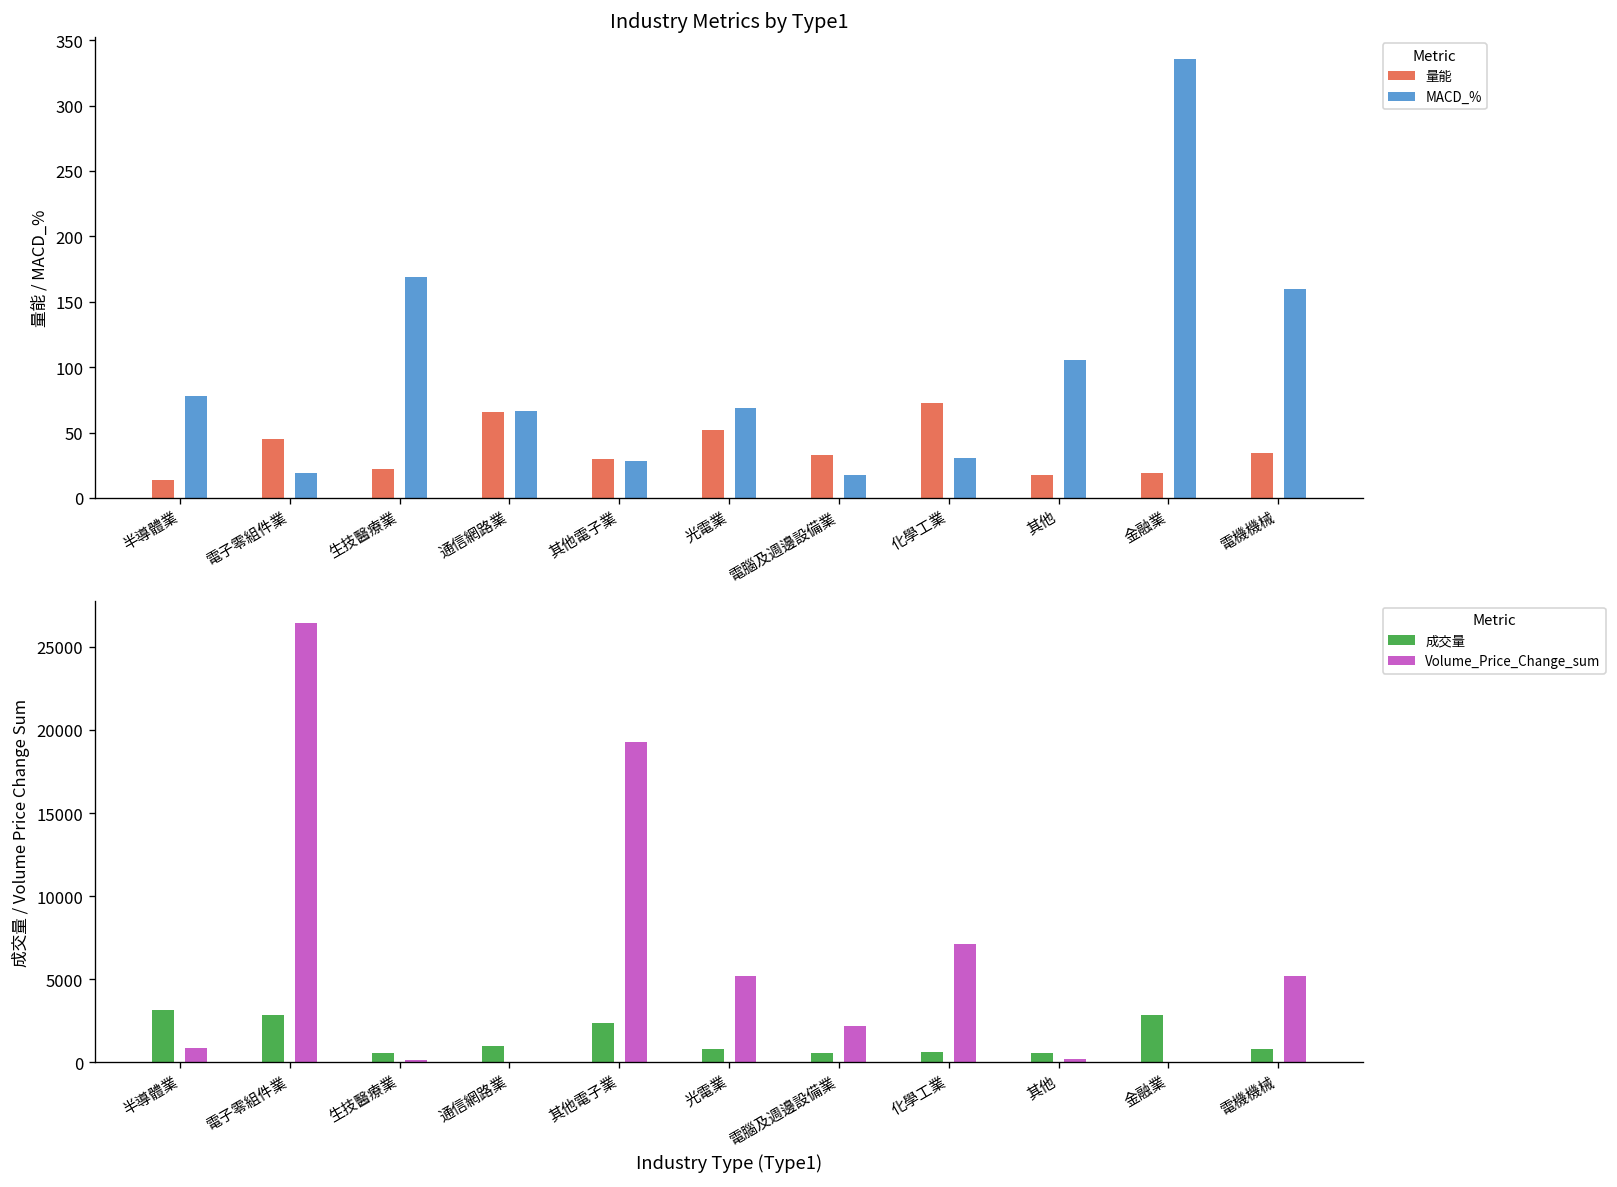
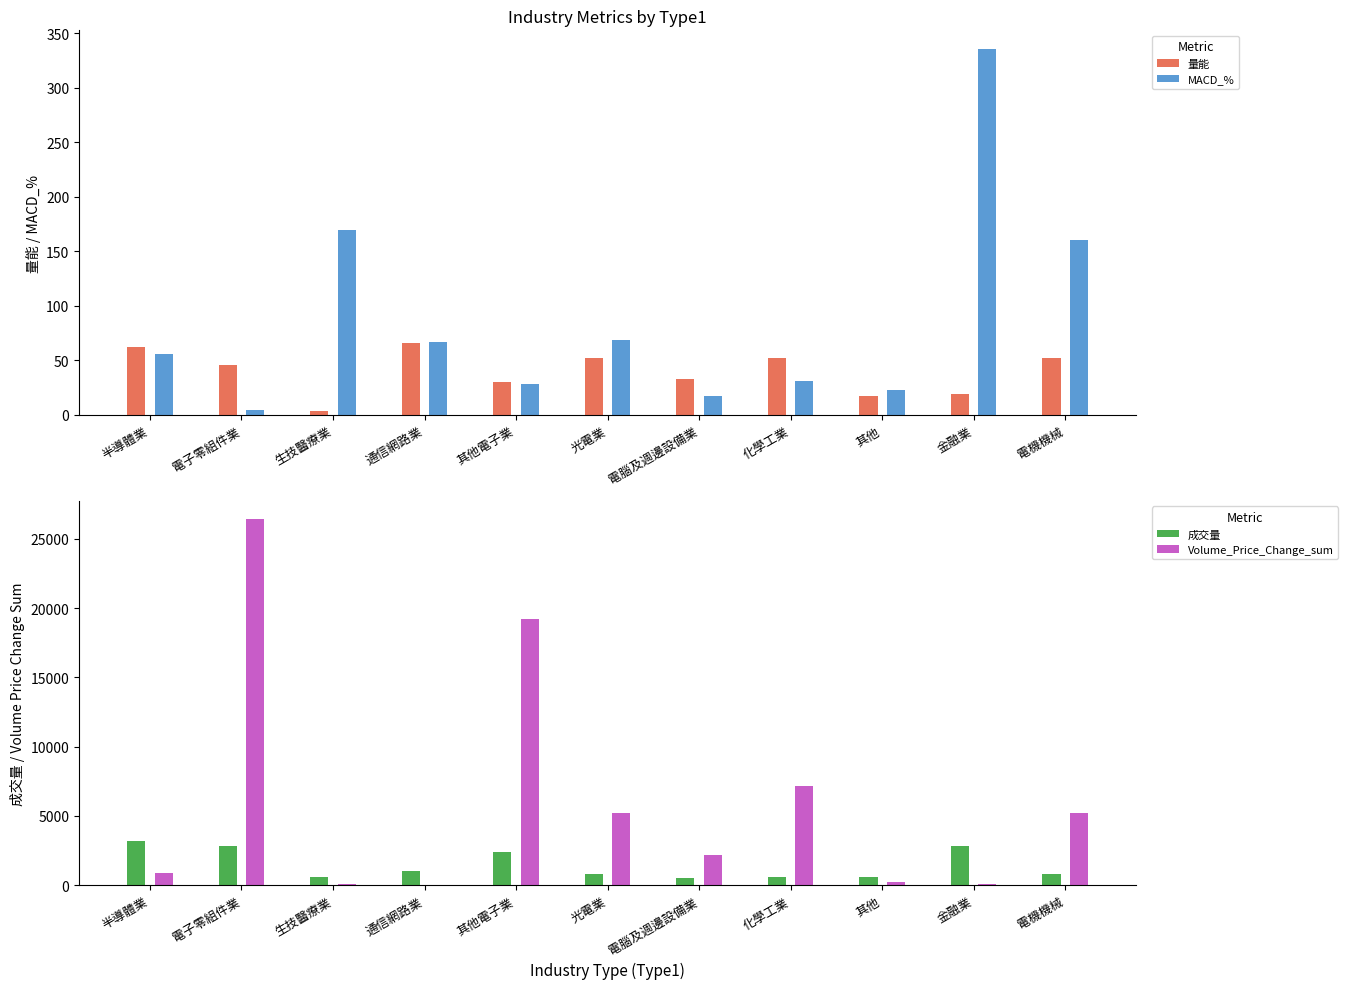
  {
    "Industry Metrics by Type1": {
      "量能": {
-       "半導體業": 14,
+       "半導體業": 62,
        "電子零組件業": 45,
-       "生技醫療業": 22,
+       "生技醫療業": 4,
        "通信網路業": 66,
        "其他電子業": 30,
        "光電業": 52,
        "電腦及週邊設備業": 33,
-       "化學工業": 73,
+       "化學工業": 52,
        "其他": 18,
        "金融業": 19,
-       "電機機械": 34
+       "電機機械": 52
      },
      "MACD_%": {
-       "半導體業": 78,
-       "電子零組件業": 19,
+       "半導體業": 56,
+       "電子零組件業": 4,
        "生技醫療業": 169,
        "通信網路業": 67,
        "其他電子業": 28,
        "光電業": 69,
        "電腦及週邊設備業": 18,
        "化學工業": 31,
-       "其他": 105,
+       "其他": 23,
        "金融業": 336,
        "電機機械": 160
      }
    }
  }
